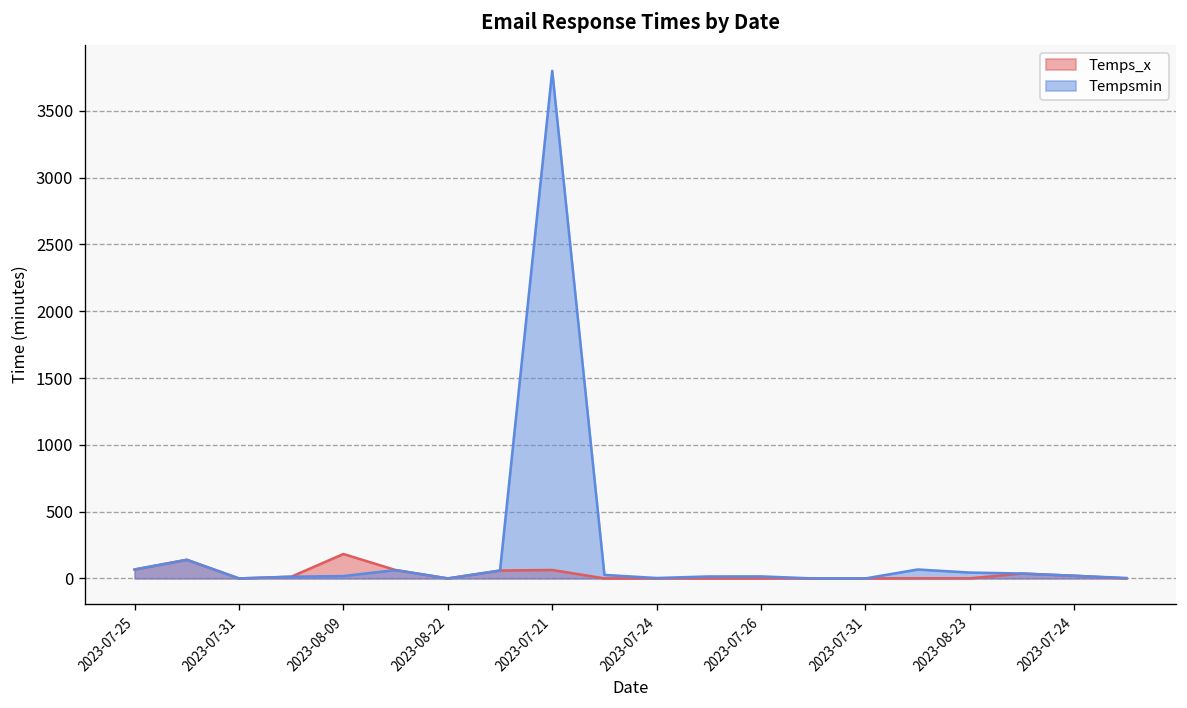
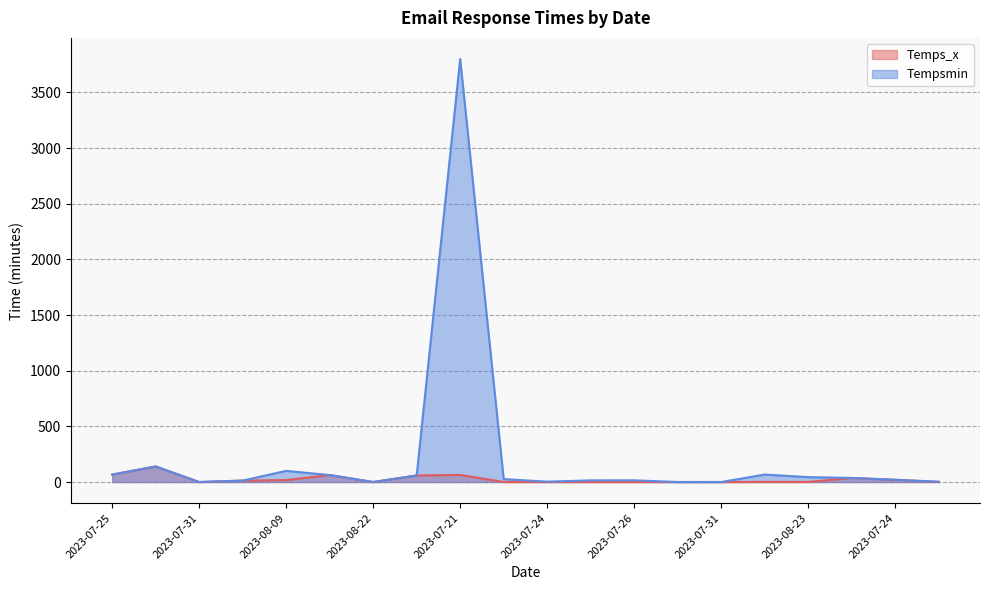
  {
    "Temps_x": {
-     "2023-08-09": 180
+     "2023-08-09": 20
    },
    "Tempsmin": {
-     "2023-08-09": 20
+     "2023-08-09": 100
    }
  }
